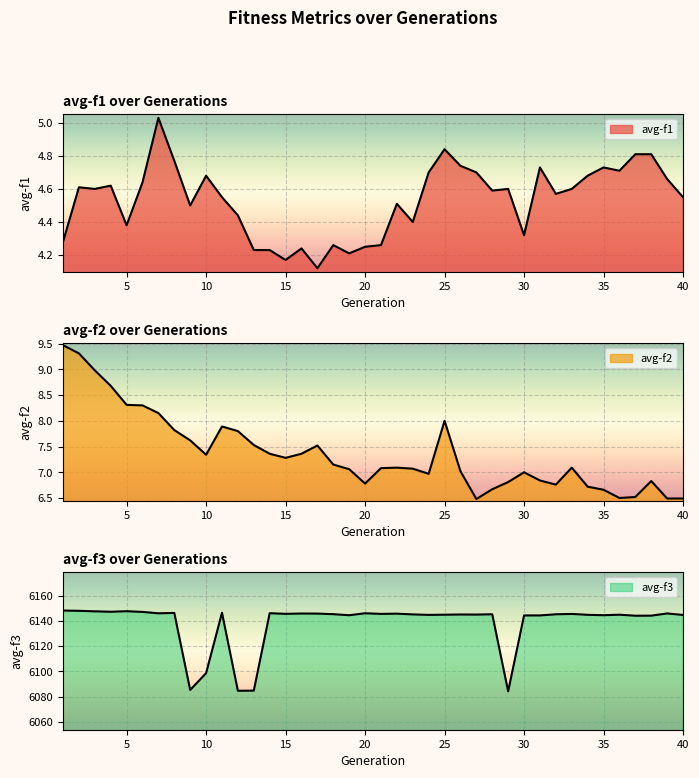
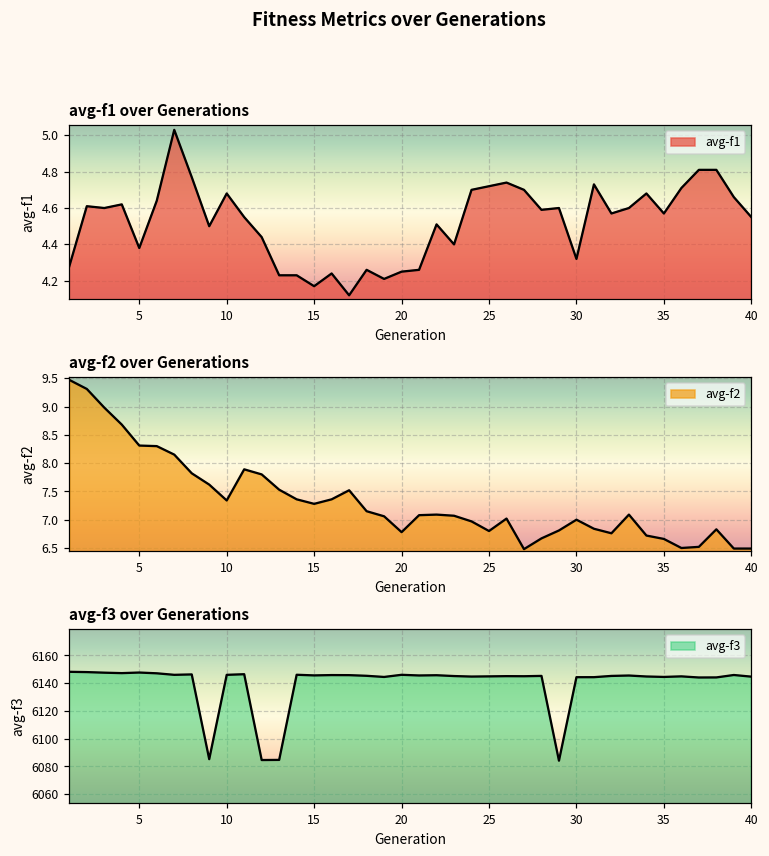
  {
    "avg-f1 over Generations": {
      "5": 4.38,
      "10": 4.68,
      "15": 4.17,
      "20": 4.25,
-     "25": 4.84,
+     "25": 4.72,
      "30": 4.32,
-     "35": 4.73,
+     "35": 4.57,
      "40": 4.55
    },
    "avg-f2 over Generations": {
      "5": 8.3,
      "10": 7.3,
      "15": 7.3,
      "20": 6.8,
-     "25": 8.0,
+     "25": 6.8,
      "30": 7.0,
      "35": 6.7,
      "40": 6.5
    },
    "avg-f3 over Generations": {
      "5": 6148,
-     "10": 6099,
+     "10": 6146,
      "15": 6146,
      "20": 6146,
      "25": 6145,
      "30": 6144,
      "35": 6145,
      "40": 6145
    }
  }
